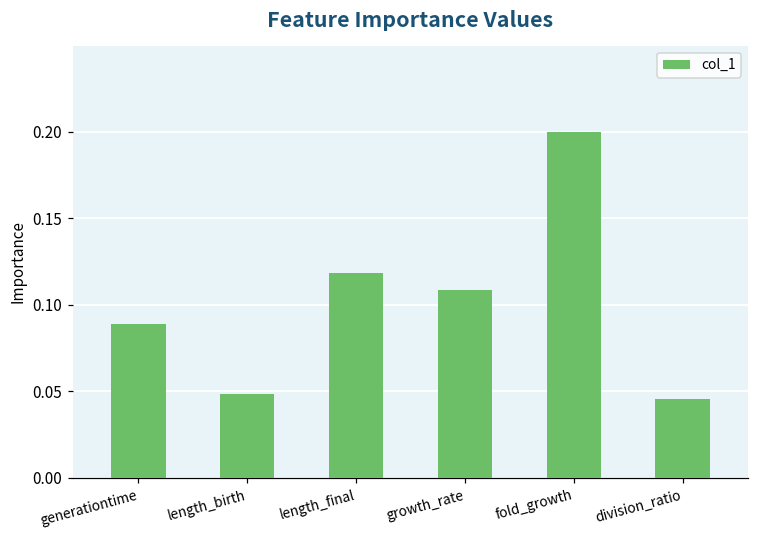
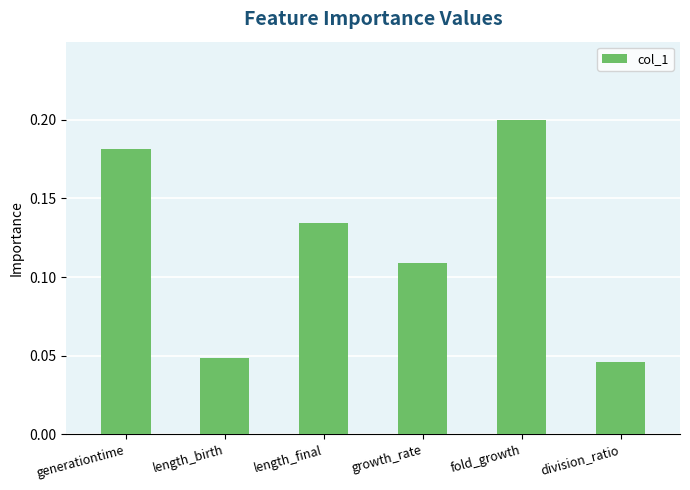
  {
-   "generationtime": 0.089,
+   "generationtime": 0.181,
    "length_birth": 0.048,
-   "length_final": 0.118,
+   "length_final": 0.134,
    "growth_rate": 0.109,
    "fold_growth": 0.200,
    "division_ratio": 0.046
  }
